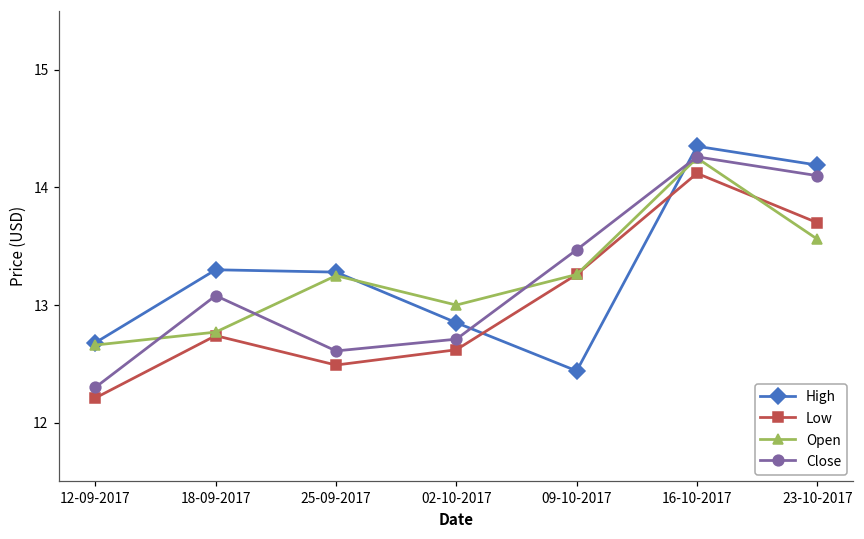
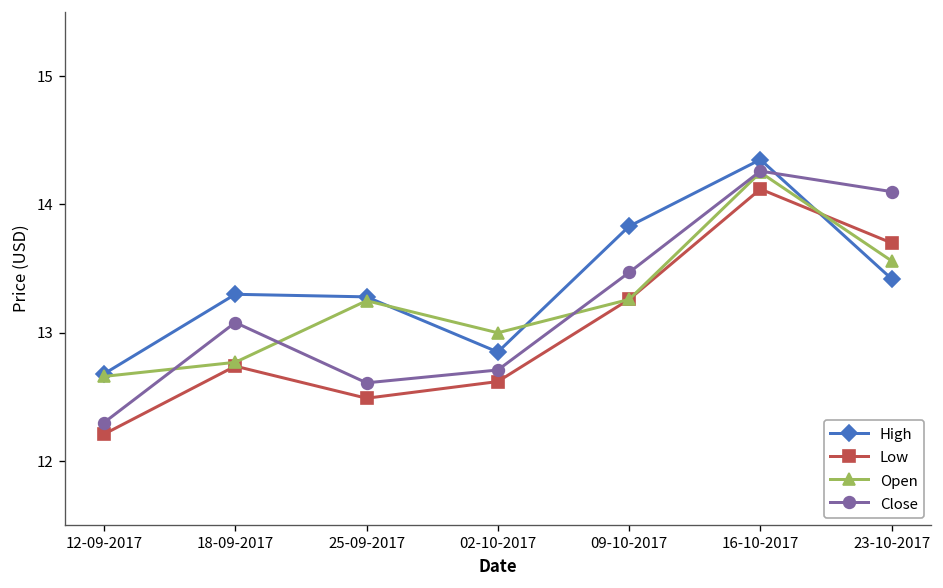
  {
    "High": {
      "18-09-2017": 13.30,
      "25-09-2017": 13.28,
      "02-10-2017": 12.85,
-     "09-10-2017": 12.44,
+     "09-10-2017": 13.83,
      "16-10-2017": 14.35,
-     "23-10-2017": 14.19
+     "23-10-2017": 13.42
    },
    "Low": {
      "12-09-2017": 12.21,
      "18-09-2017": 12.74,
      "25-09-2017": 12.49,
      "02-10-2017": 12.62,
      "16-10-2017": 14.12,
      "23-10-2017": 13.70
    },
    "Open": {
      "18-09-2017": 12.77,
      "25-09-2017": 13.25,
      "02-10-2017": 13.00,
      "23-10-2017": 13.56
    },
    "Close": {
      "12-09-2017": 12.30,
      "18-09-2017": 13.08,
      "25-09-2017": 12.61,
      "02-10-2017": 12.71,
      "09-10-2017": 13.47,
      "23-10-2017": 14.10
    }
  }
